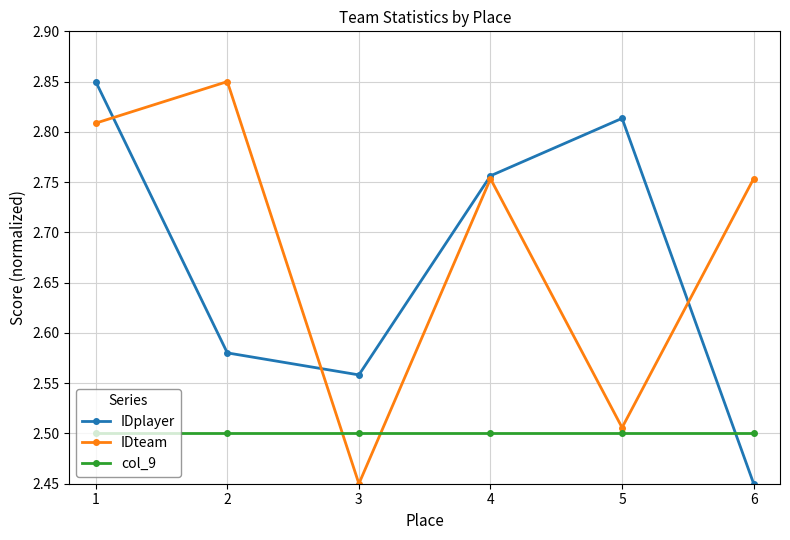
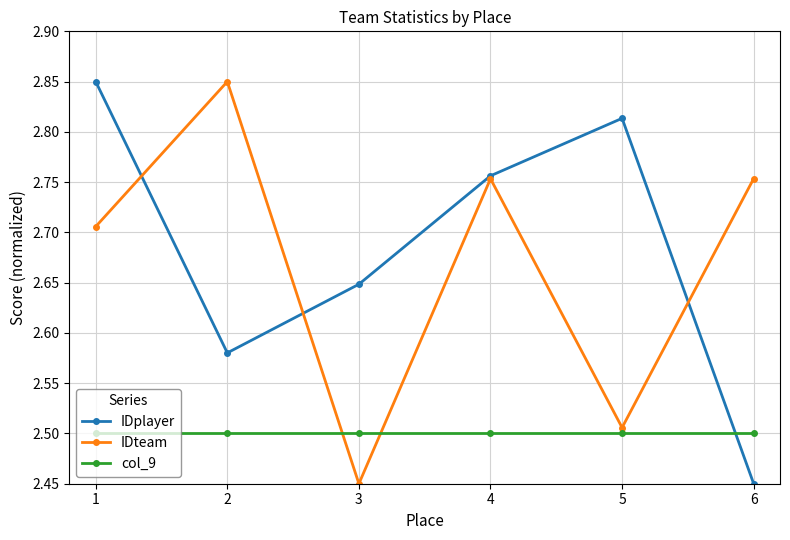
  {
    "IDplayer": {
      "1": 2.850,
      "2": 2.580,
-     "3": 2.558,
+     "3": 2.648,
      "4": 2.756,
      "5": 2.813,
      "6": 2.450
    },
    "IDteam": {
-     "1": 2.809,
+     "1": 2.706,
      "2": 2.850,
      "3": 2.450,
      "4": 2.753,
      "5": 2.506,
      "6": 2.754
    },
    "col_9": {
      "2": 2.500,
      "3": 2.500,
      "4": 2.500,
      "5": 2.500,
      "6": 2.500
    }
  }
